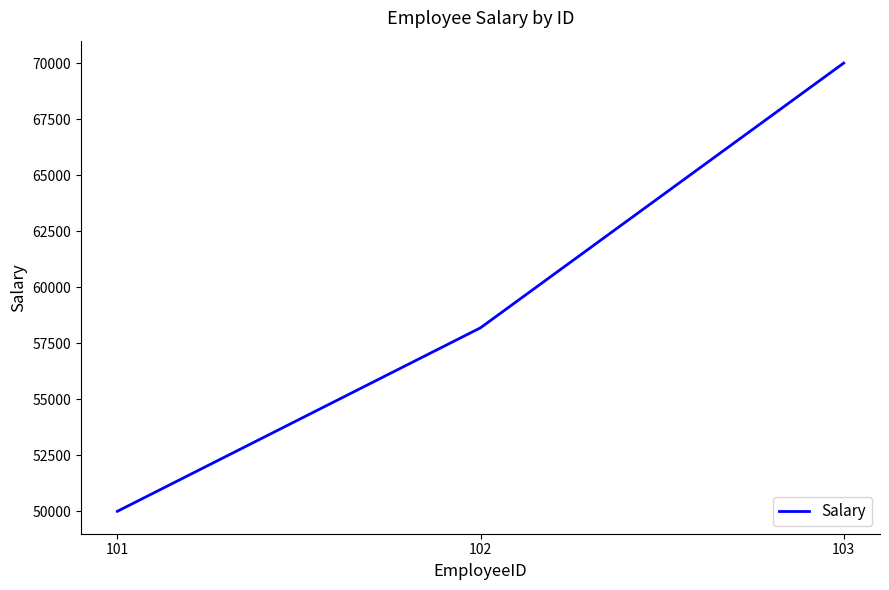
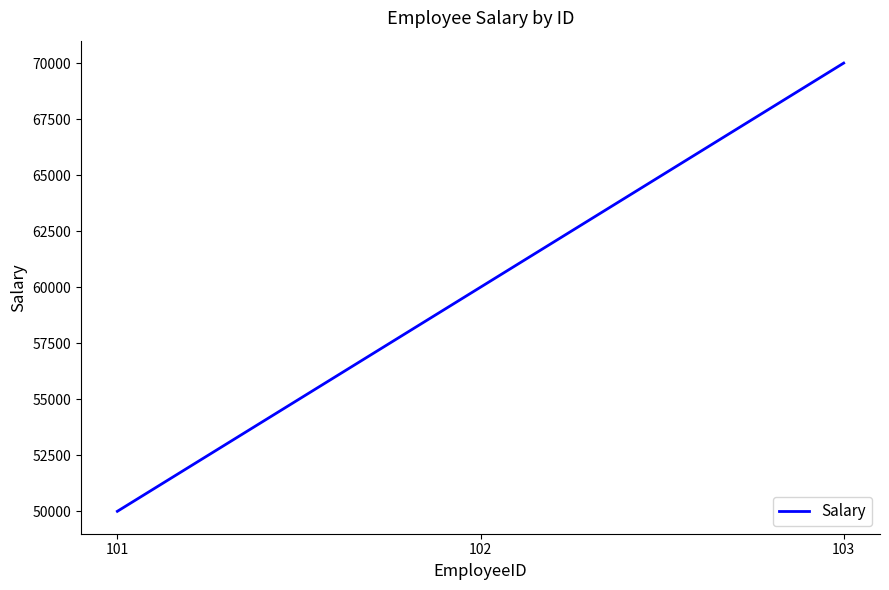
  {
    "101": 50000,
-   "102": 58200,
+   "102": 60000,
    "103": 70000
  }
